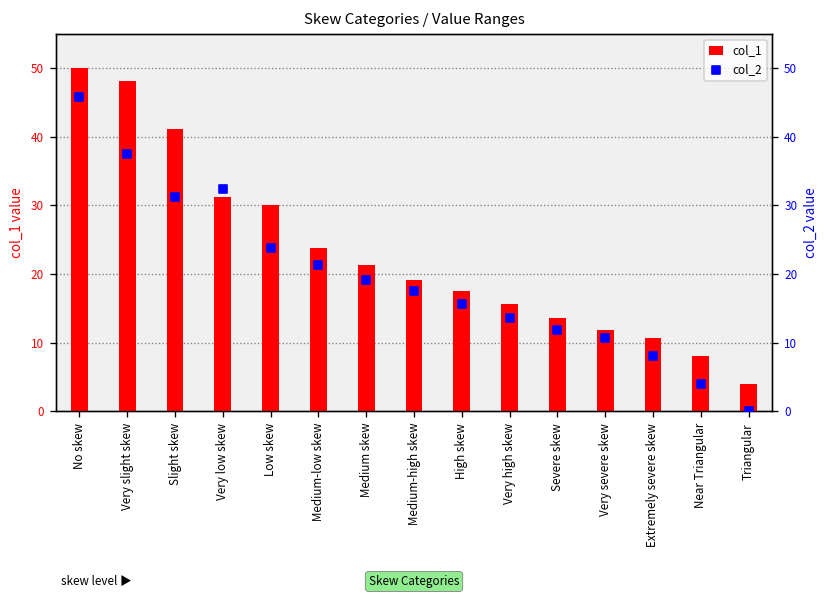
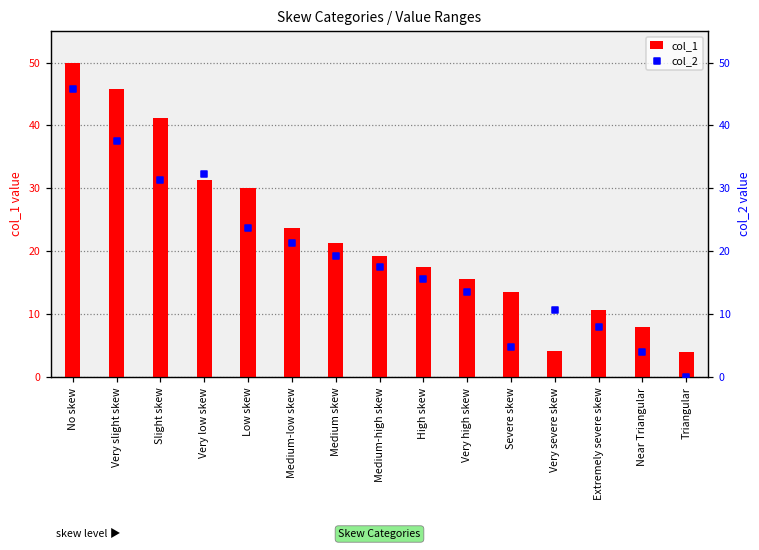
  {
    "col_1": {
      "No skew": 50,
-     "Very slight skew": 48,
+     "Very slight skew": 46,
      "Slight skew": 41,
      "Very low skew": 31,
      "Low skew": 30,
      "Medium-low skew": 24,
      "Medium skew": 21,
      "Medium-high skew": 19,
      "High skew": 18,
      "Very high skew": 16,
      "Severe skew": 14,
-     "Very severe skew": 12,
+     "Very severe skew": 4,
      "Extremely severe skew": 11,
      "Near Triangular": 8,
      "Triangular": 4
    },
    "col_2": {
-     "Severe skew": 12
+     "Severe skew": 5
    }
  }
